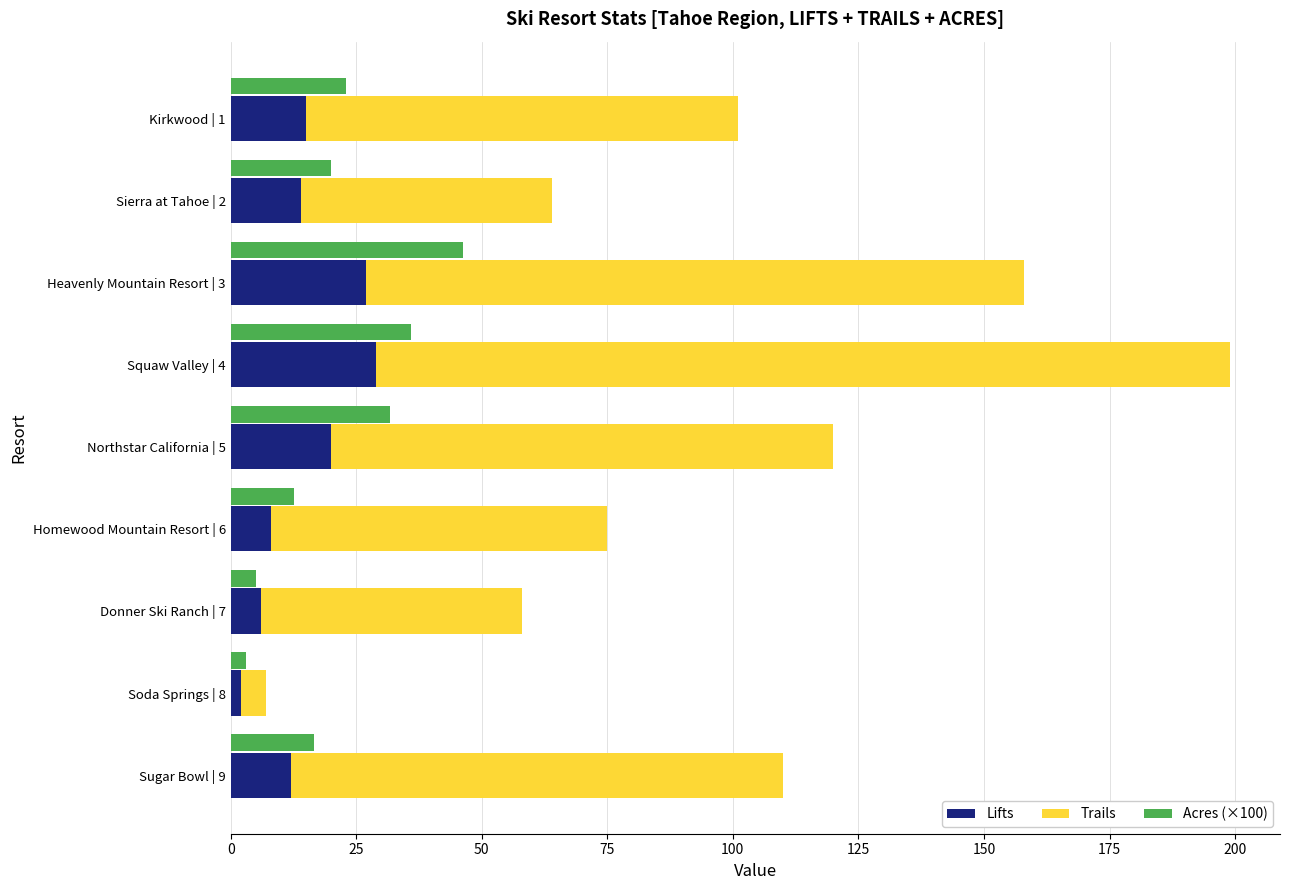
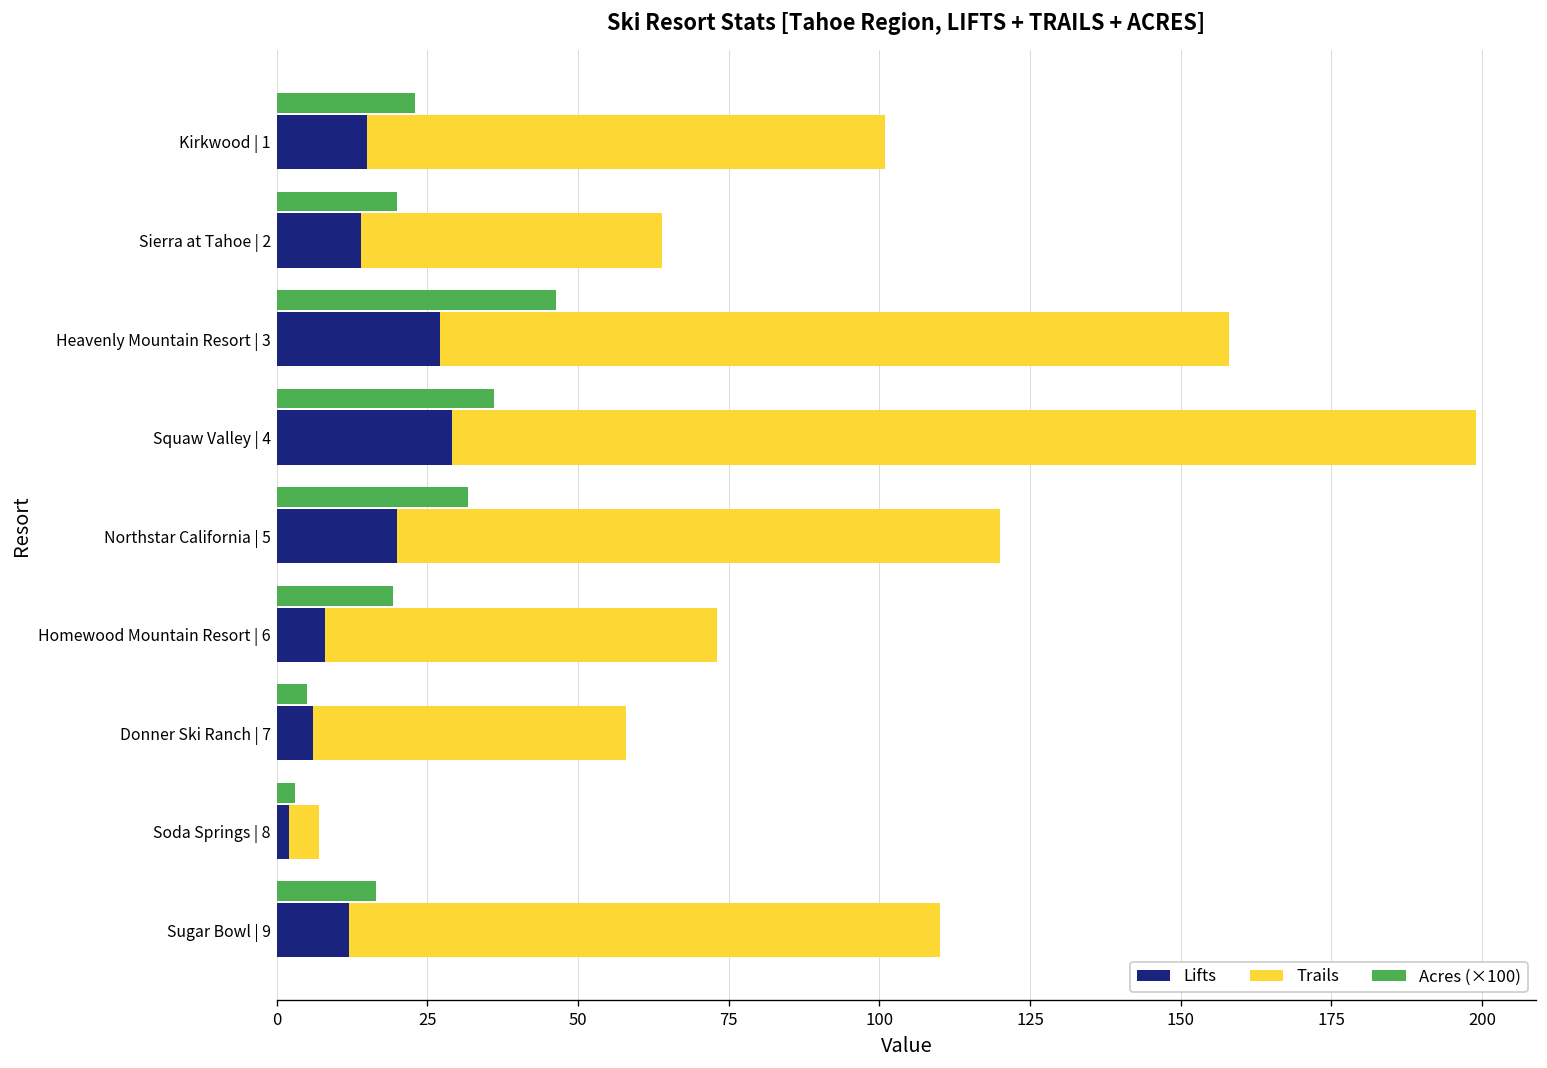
  {
    "Lifts": {
      "Kirkwood | 1": 15,
      "Sierra at Tahoe | 2": 14,
      "Heavenly Mountain Resort | 3": 27,
      "Squaw Valley | 4": 29,
      "Northstar California | 5": 20,
      "Homewood Mountain Resort | 6": 8,
      "Donner Ski Ranch | 7": 6,
      "Soda Springs | 8": 2,
      "Sugar Bowl | 9": 12
    },
    "Trails": {
      "Kirkwood | 1": 86,
      "Sierra at Tahoe | 2": 50,
      "Heavenly Mountain Resort | 3": 131,
      "Squaw Valley | 4": 170,
      "Northstar California | 5": 100,
-     "Homewood Mountain Resort | 6": 67,
+     "Homewood Mountain Resort | 6": 65,
      "Donner Ski Ranch | 7": 52,
      "Soda Springs | 8": 5,
      "Sugar Bowl | 9": 98
    },
    "Acres (×100)": {
      "Kirkwood | 1": 23,
      "Sierra at Tahoe | 2": 20,
      "Heavenly Mountain Resort | 3": 46,
      "Squaw Valley | 4": 36,
      "Northstar California | 5": 32,
-     "Homewood Mountain Resort | 6": 13,
+     "Homewood Mountain Resort | 6": 19,
      "Donner Ski Ranch | 7": 5,
      "Soda Springs | 8": 3,
      "Sugar Bowl | 9": 17
    }
  }
